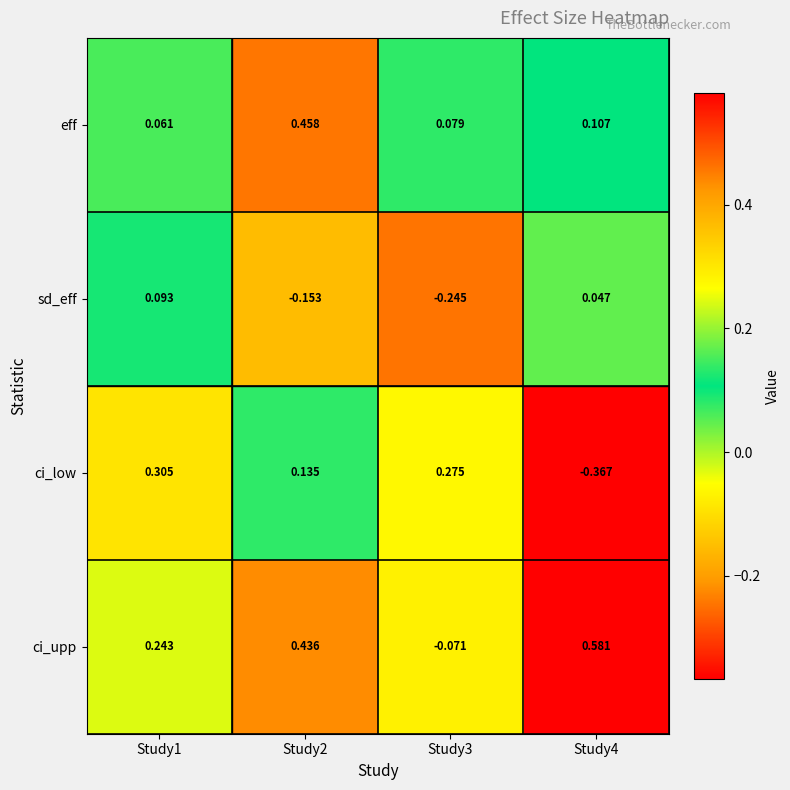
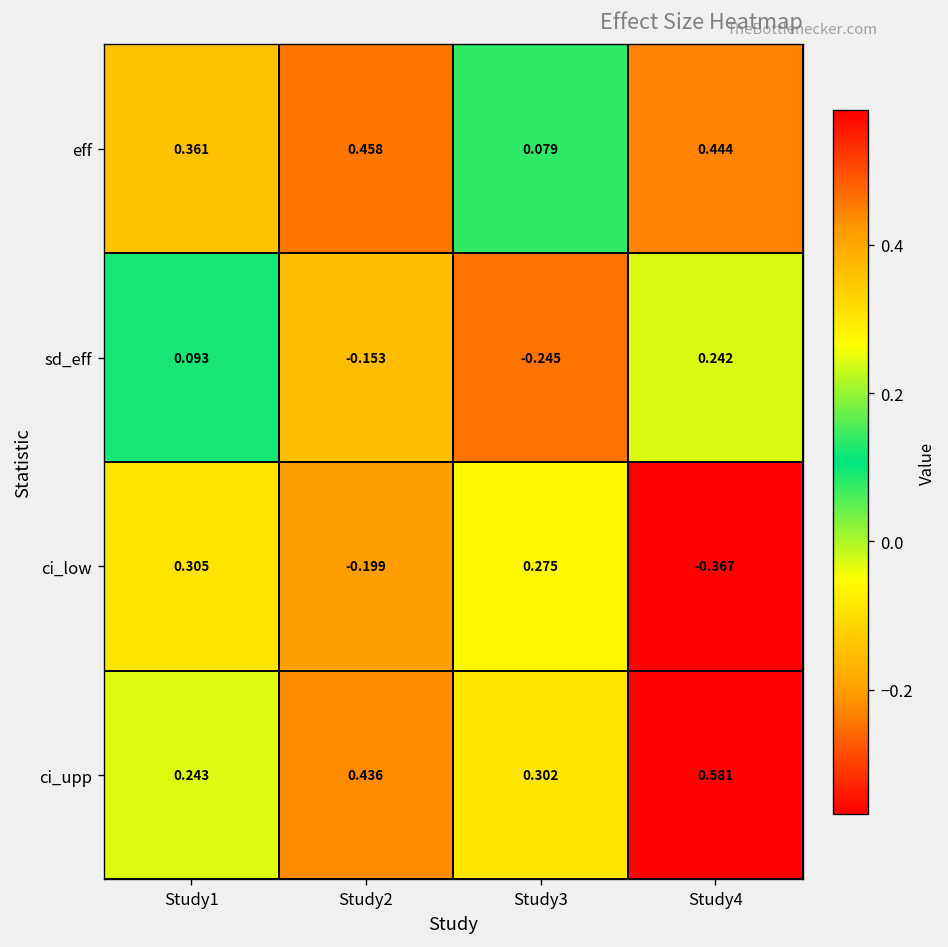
  {
    "eff": {
-     "Study1": 0.061,
+     "Study1": 0.361,
      "Study2": 0.458,
      "Study3": 0.079,
-     "Study4": 0.107
+     "Study4": 0.444
    },
    "sd_eff": {
      "Study1": 0.093,
      "Study2": -0.153,
      "Study3": -0.245,
-     "Study4": 0.047
+     "Study4": 0.242
    },
    "ci_low": {
      "Study1": 0.305,
-     "Study2": 0.135,
+     "Study2": -0.199,
      "Study3": 0.275,
      "Study4": -0.367
    },
    "ci_upp": {
      "Study1": 0.243,
      "Study2": 0.436,
-     "Study3": -0.071,
+     "Study3": 0.302,
      "Study4": 0.581
    }
  }
